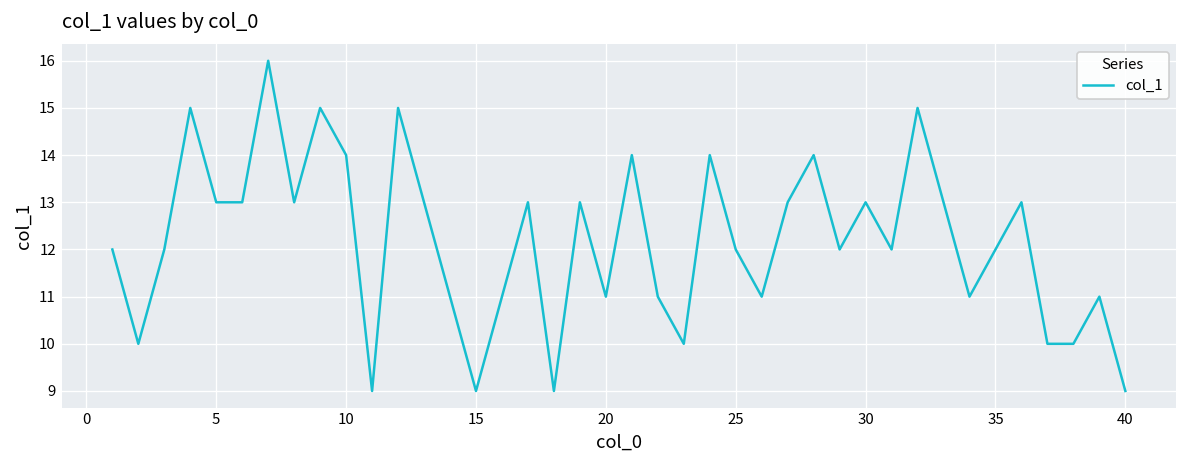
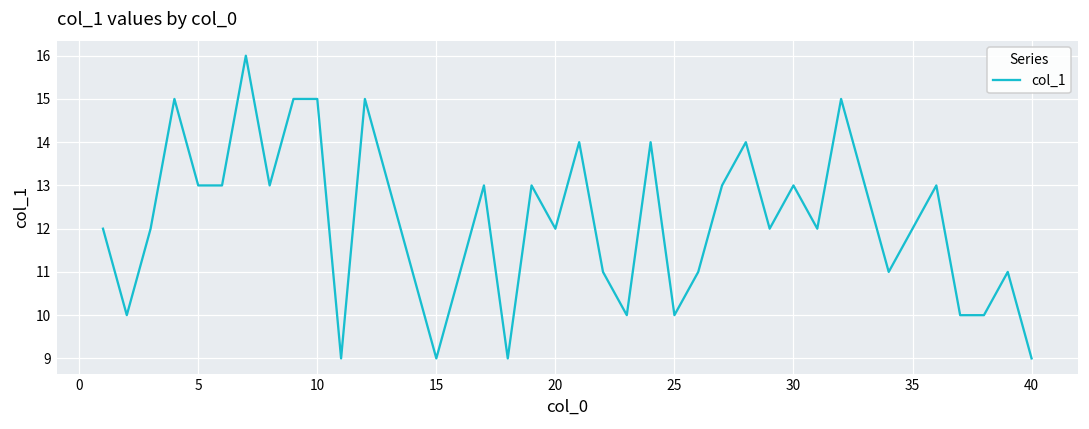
  {
    "5": 13,
-   "10": 14,
+   "10": 15,
    "15": 9,
-   "20": 11,
-   "25": 12,
+   "20": 12,
+   "25": 10,
    "30": 13,
    "35": 12,
    "40": 9
  }
